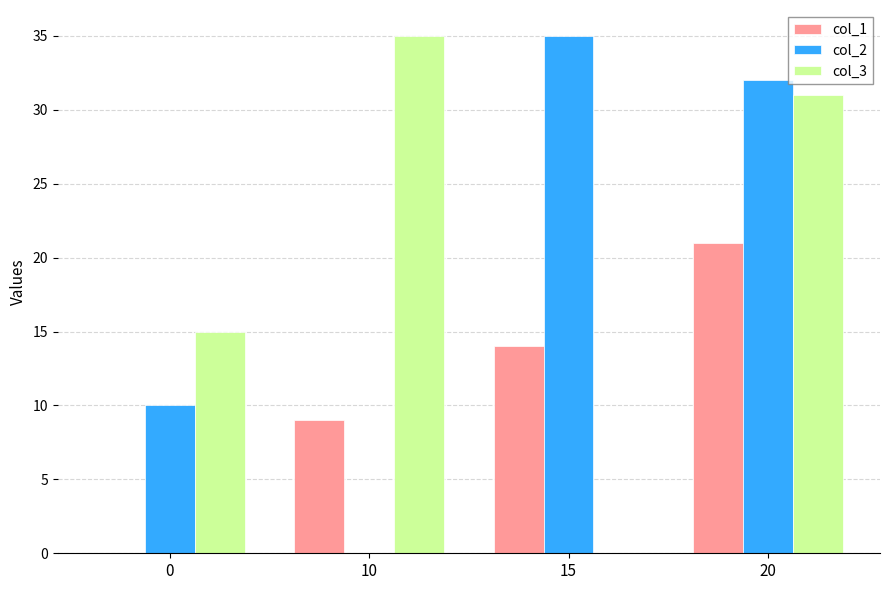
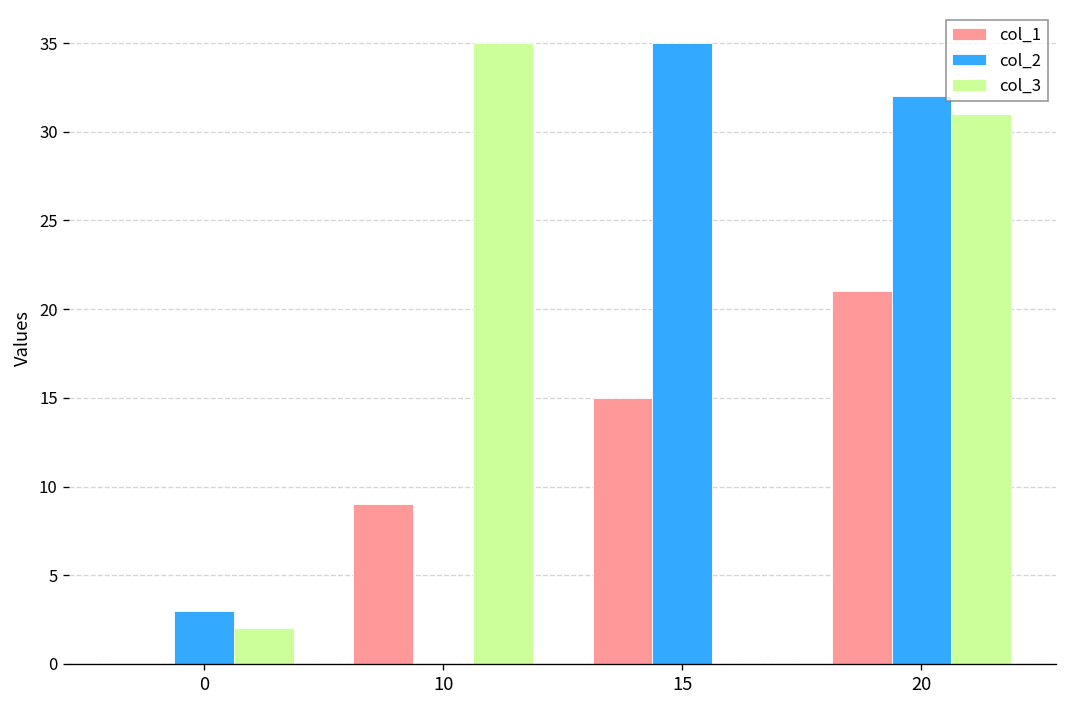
  {
    "col_1": {
      "0": 0,
      "10": 9,
-     "15": 14,
+     "15": 15,
      "20": 21
    },
    "col_2": {
-     "0": 10,
+     "0": 3,
      "10": 0,
      "15": 35,
      "20": 32
    },
    "col_3": {
-     "0": 15,
+     "0": 2,
      "10": 35,
      "15": 0,
      "20": 31
    }
  }
